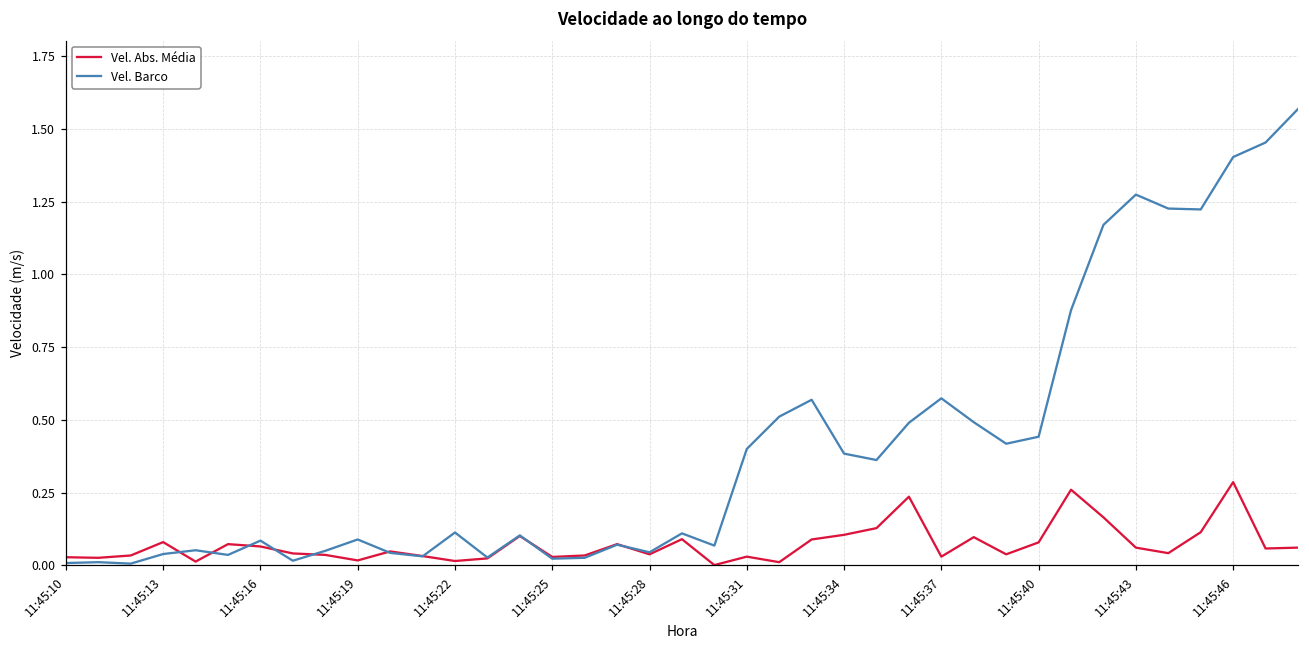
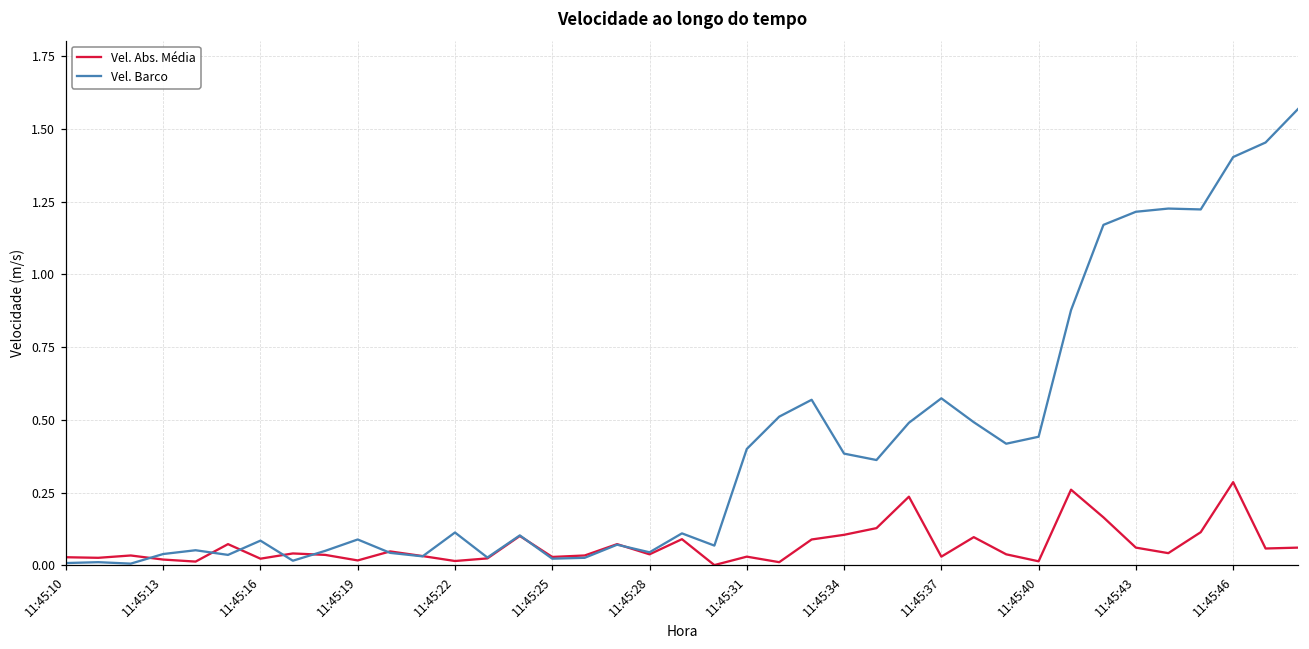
  {
    "Vel. Abs. Média": {
      "11:45:10": 0.03,
-     "11:45:13": 0.08,
-     "11:45:16": 0.07,
+     "11:45:13": 0.02,
+     "11:45:16": 0.02,
      "11:45:19": 0.02,
      "11:45:22": 0.02,
      "11:45:31": 0.03,
      "11:45:34": 0.11,
      "11:45:37": 0.03,
-     "11:45:40": 0.08,
+     "11:45:40": 0.01,
      "11:45:43": 0.06,
      "11:45:46": 0.29
    },
    "Vel. Barco": {
      "11:45:10": 0.01,
      "11:45:13": 0.04,
      "11:45:16": 0.09,
      "11:45:19": 0.09,
      "11:45:22": 0.11,
      "11:45:31": 0.40,
      "11:45:34": 0.38,
      "11:45:37": 0.57,
      "11:45:40": 0.44,
-     "11:45:43": 1.27,
+     "11:45:43": 1.22,
      "11:45:46": 1.40
    }
  }
